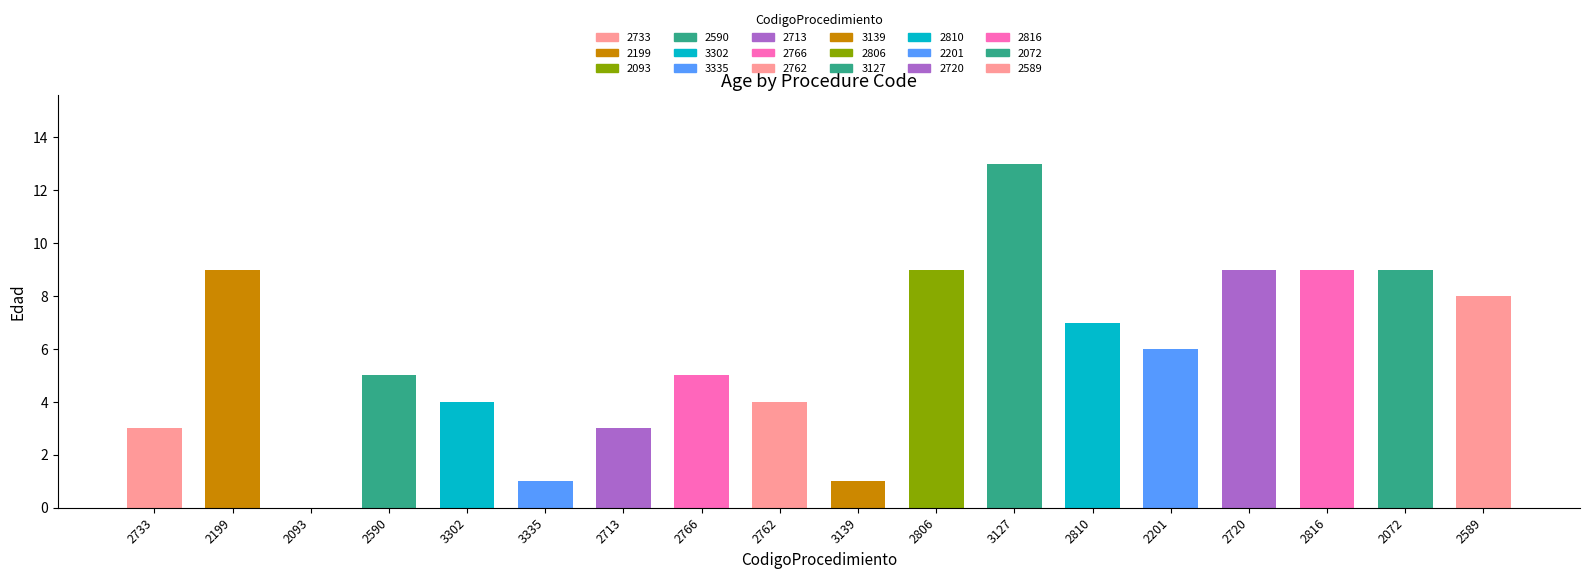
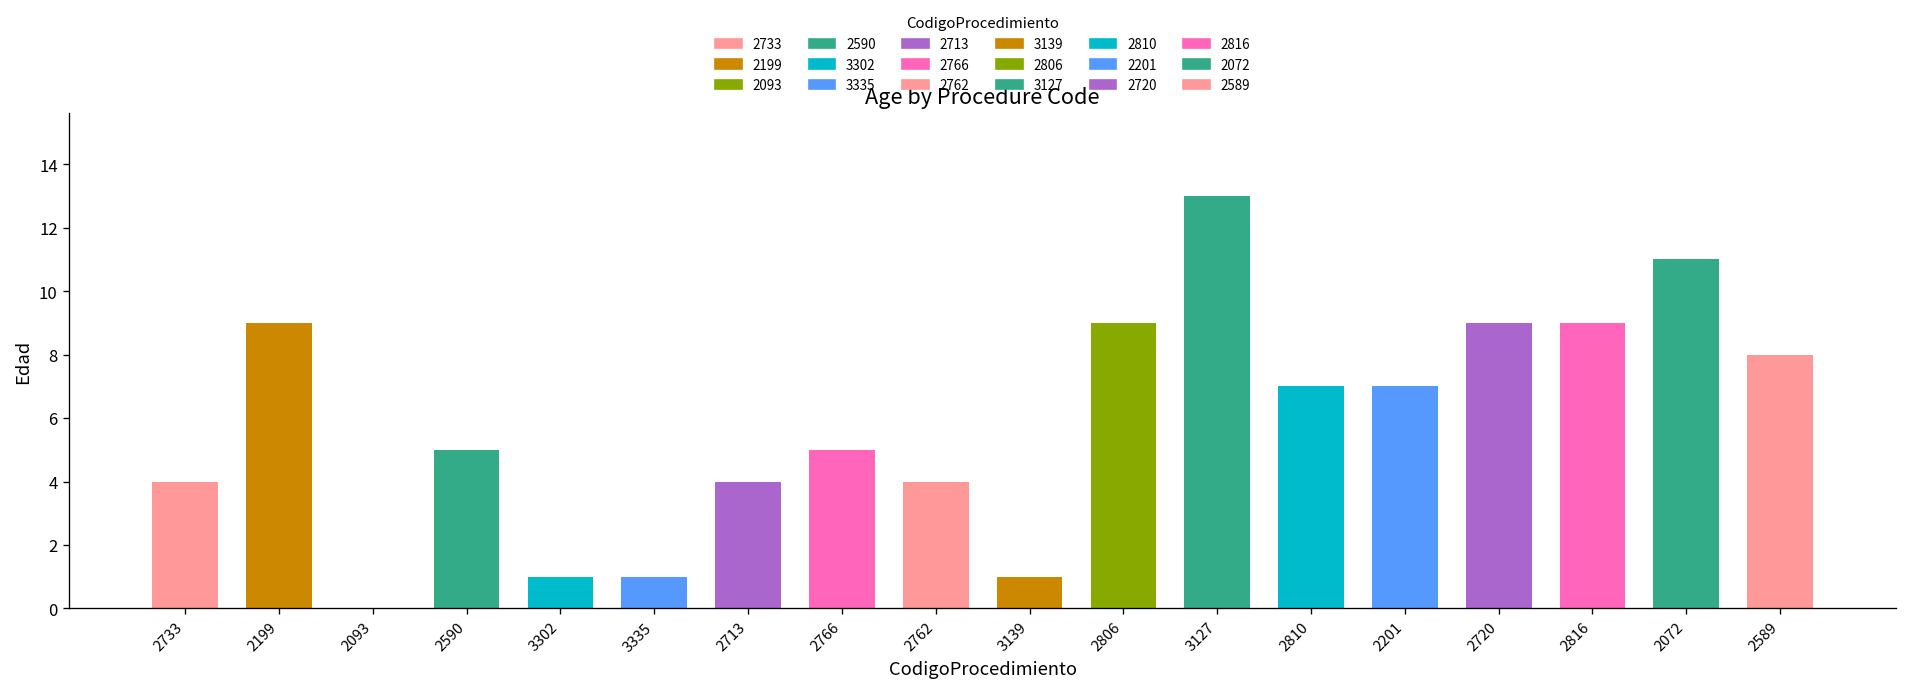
  {
-   "2733": 3,
+   "2733": 4,
    "2199": 9,
    "2093": 0,
    "2590": 5,
-   "3302": 4,
+   "3302": 1,
    "3335": 1,
-   "2713": 3,
+   "2713": 4,
    "2766": 5,
    "2762": 4,
    "3139": 1,
    "2806": 9,
    "3127": 13,
    "2810": 7,
-   "2201": 6,
+   "2201": 7,
    "2720": 9,
    "2816": 9,
-   "2072": 9,
+   "2072": 11,
    "2589": 8
  }
